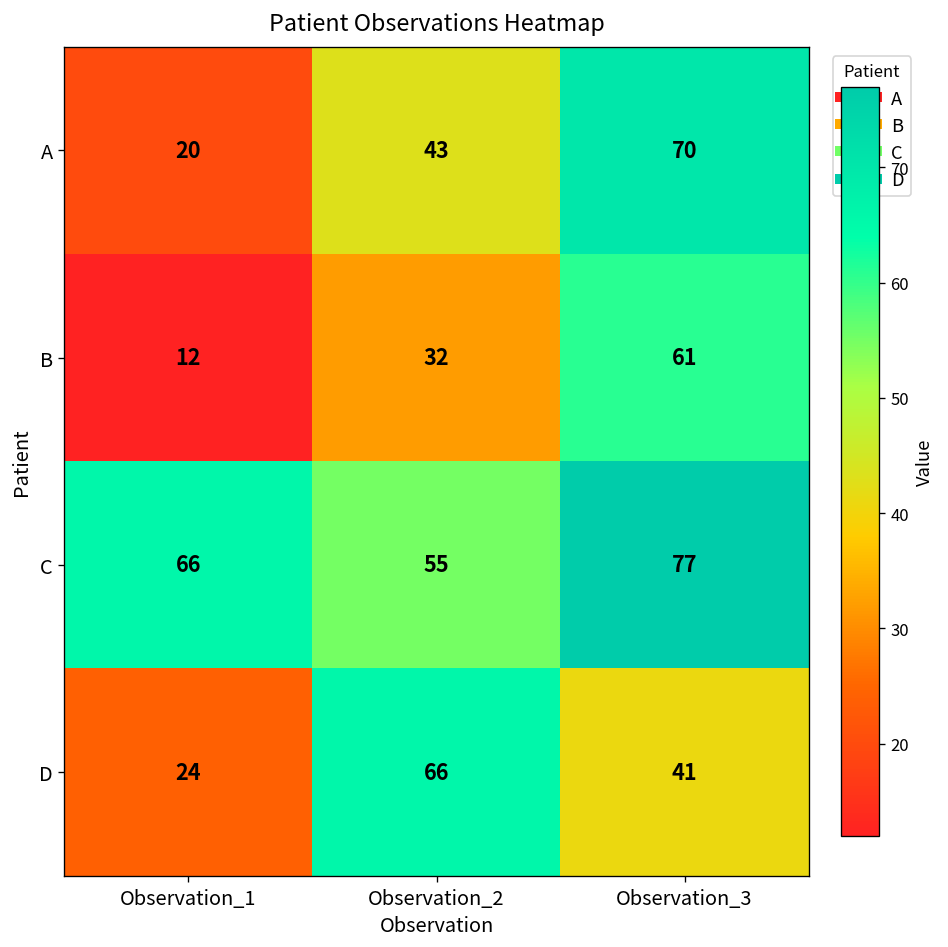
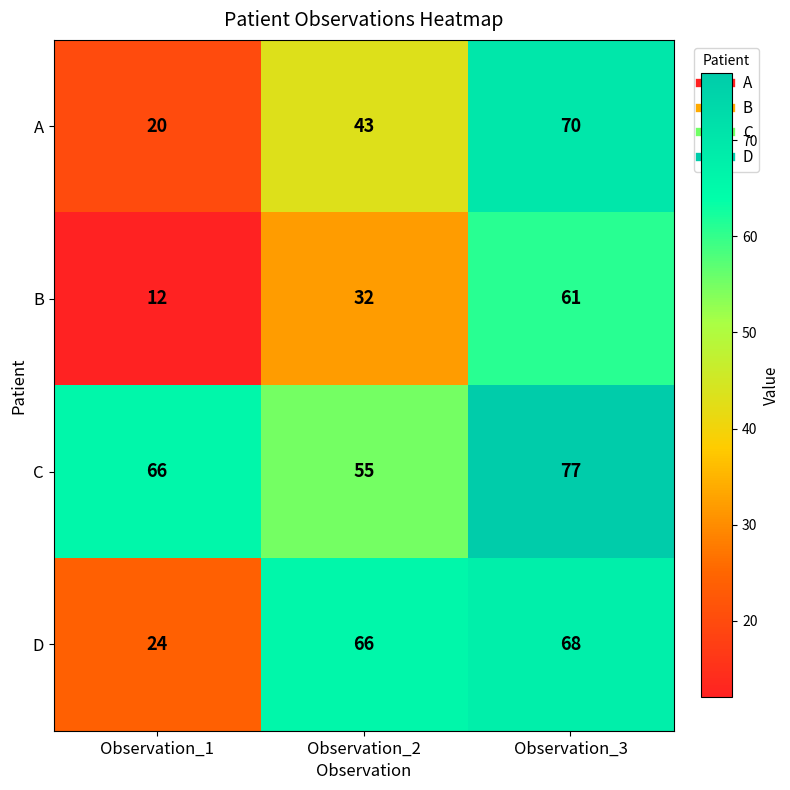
  {
    "A": {
      "Observation_1": 20,
      "Observation_2": 43,
      "Observation_3": 70
    },
    "B": {
      "Observation_1": 12,
      "Observation_2": 32,
      "Observation_3": 61
    },
    "C": {
      "Observation_1": 66,
      "Observation_2": 55,
      "Observation_3": 77
    },
    "D": {
      "Observation_1": 24,
      "Observation_2": 66,
-     "Observation_3": 41
+     "Observation_3": 68
    }
  }
